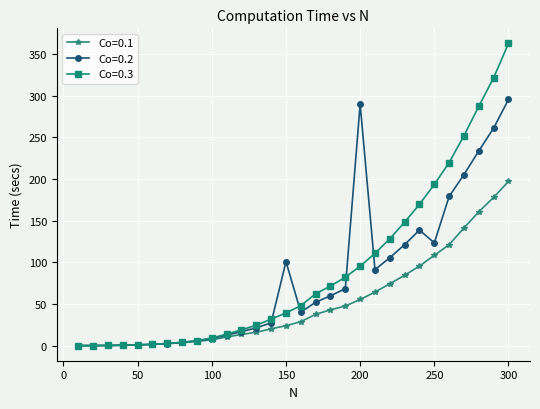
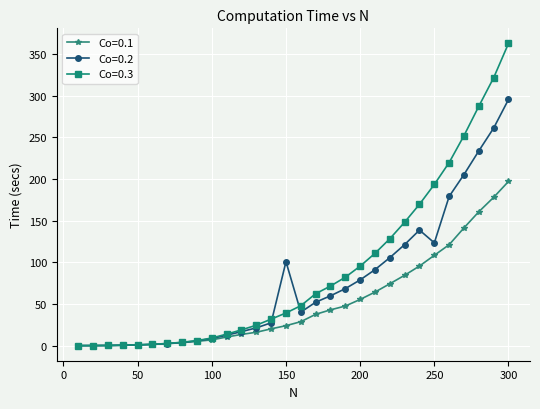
  {
    "Co=0.2": {
      "150": 100,
-     "200": 290,
+     "200": 80,
      "250": 120,
      "300": 300
    }
  }
